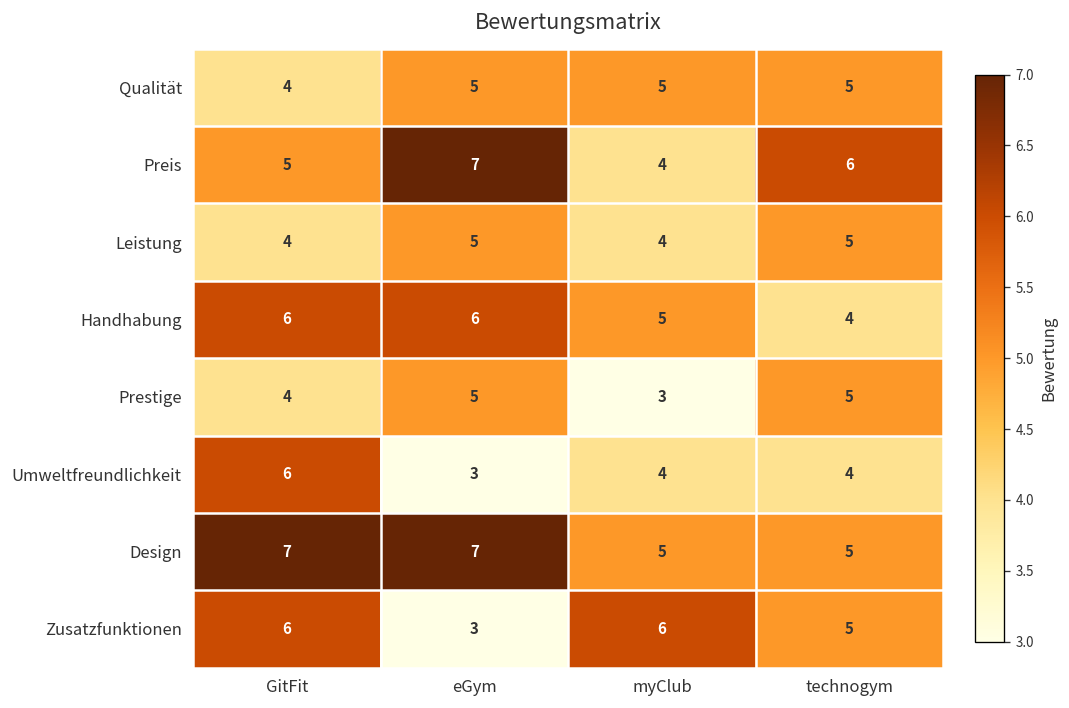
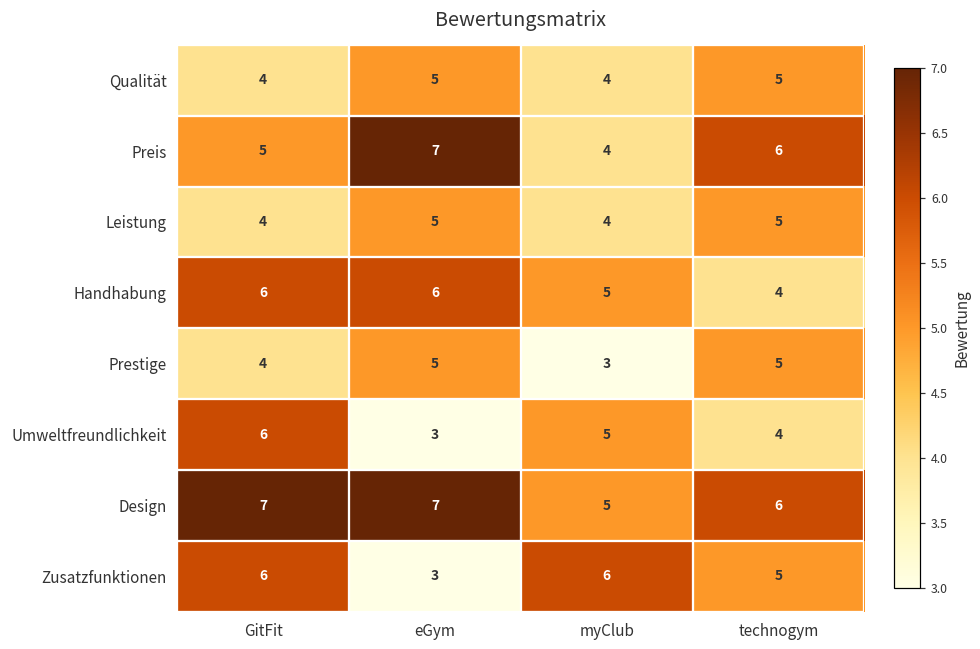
  {
    "Qualität": {
      "GitFit": 4,
      "eGym": 5,
-     "myClub": 5,
+     "myClub": 4,
      "technogym": 5
    },
    "Preis": {
      "GitFit": 5,
      "eGym": 7,
      "myClub": 4,
      "technogym": 6
    },
    "Leistung": {
      "GitFit": 4,
      "eGym": 5,
      "myClub": 4,
      "technogym": 5
    },
    "Handhabung": {
      "GitFit": 6,
      "eGym": 6,
      "myClub": 5,
      "technogym": 4
    },
    "Prestige": {
      "GitFit": 4,
      "eGym": 5,
      "myClub": 3,
      "technogym": 5
    },
    "Umweltfreundlichkeit": {
      "GitFit": 6,
      "eGym": 3,
-     "myClub": 4,
+     "myClub": 5,
      "technogym": 4
    },
    "Design": {
      "GitFit": 7,
      "eGym": 7,
      "myClub": 5,
-     "technogym": 5
+     "technogym": 6
    },
    "Zusatzfunktionen": {
      "GitFit": 6,
      "eGym": 3,
      "myClub": 6,
      "technogym": 5
    }
  }
